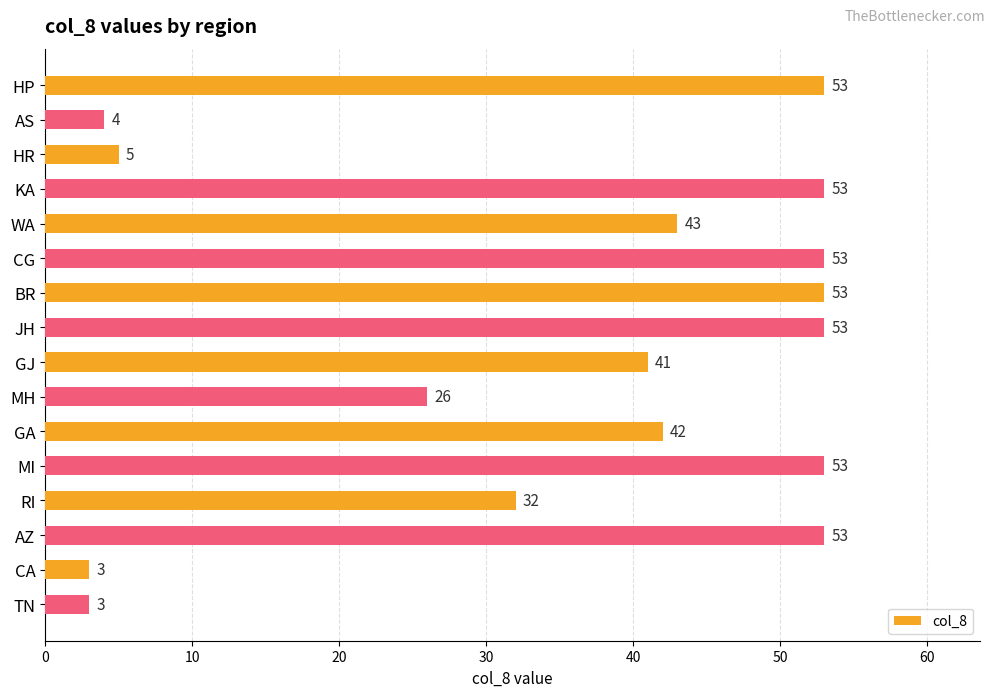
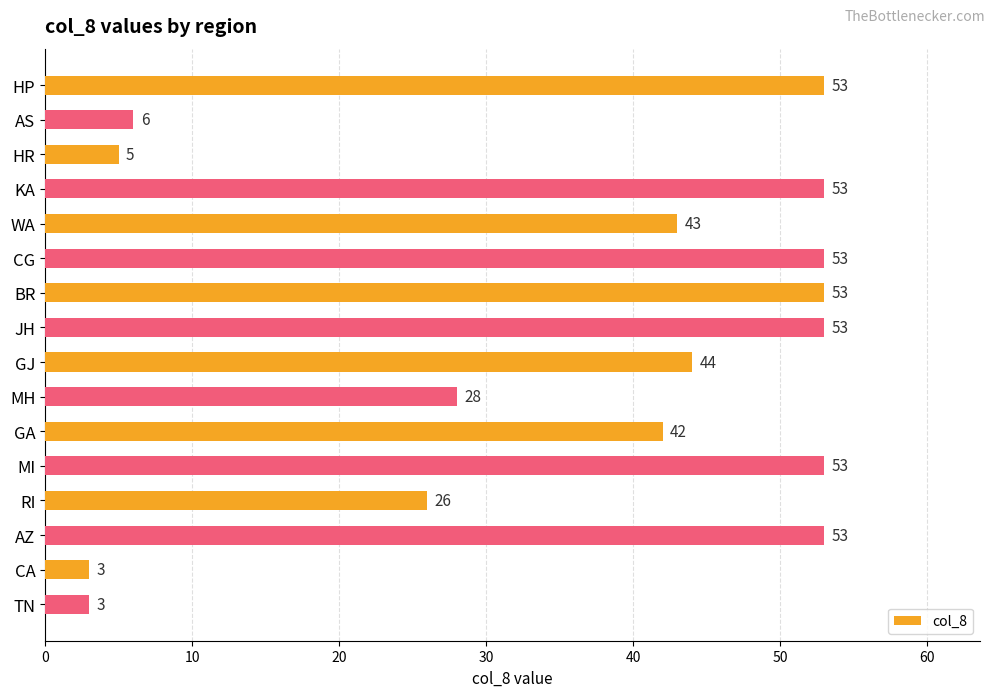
  {
    "HP": 53,
-   "AS": 4,
+   "AS": 6,
    "HR": 5,
    "KA": 53,
    "WA": 43,
    "CG": 53,
    "BR": 53,
    "JH": 53,
-   "GJ": 41,
-   "MH": 26,
+   "GJ": 44,
+   "MH": 28,
    "GA": 42,
    "MI": 53,
-   "RI": 32,
+   "RI": 26,
    "AZ": 53,
    "CA": 3,
    "TN": 3
  }
